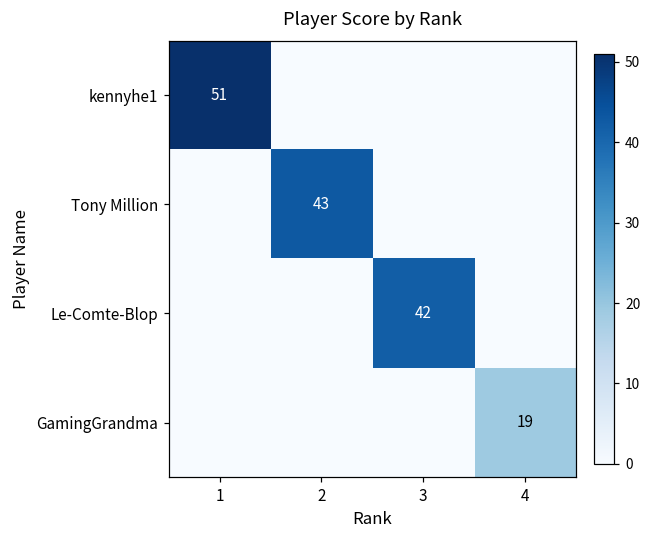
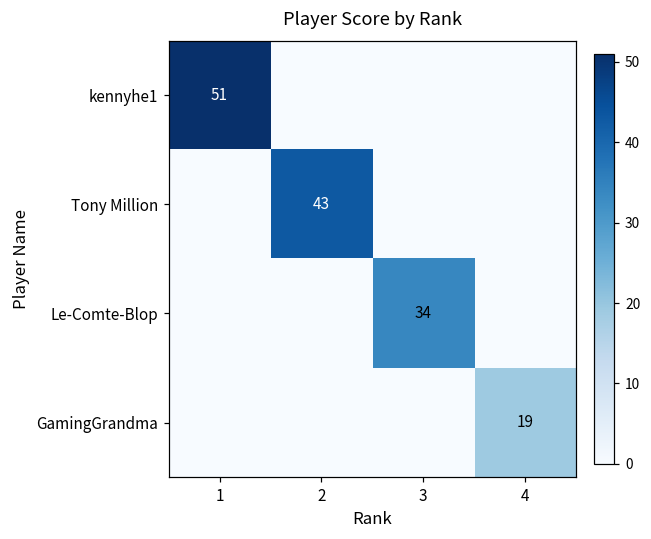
  {
    "kennyhe1": {
      "1": 51
    },
    "Tony Million": {
      "2": 43
    },
    "Le-Comte-Blop": {
-     "3": 42
+     "3": 34
    },
    "GamingGrandma": {
      "4": 19
    }
  }
